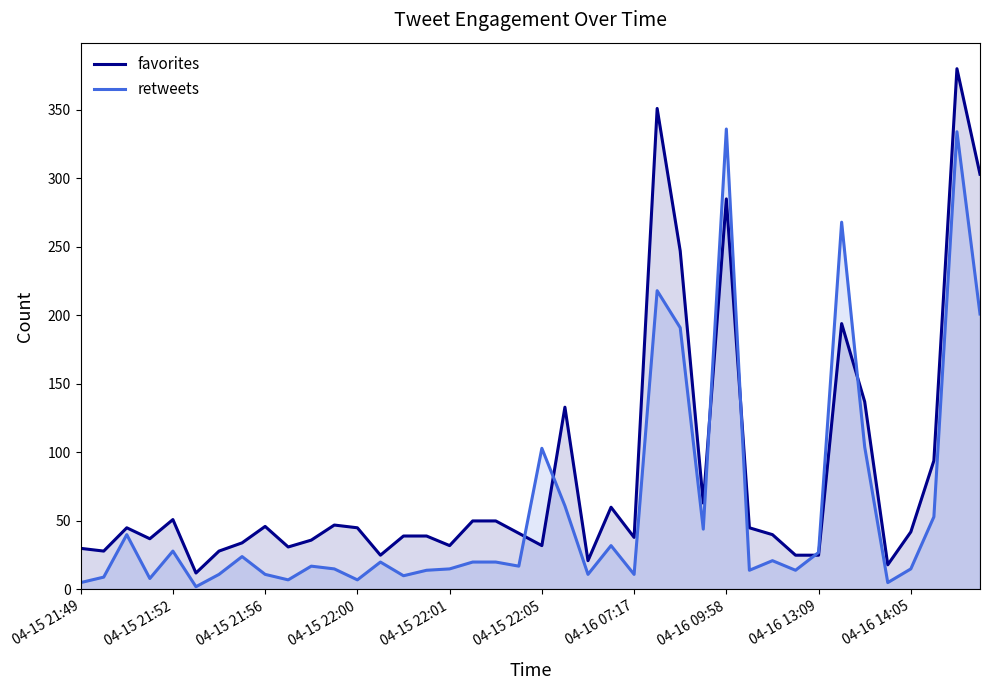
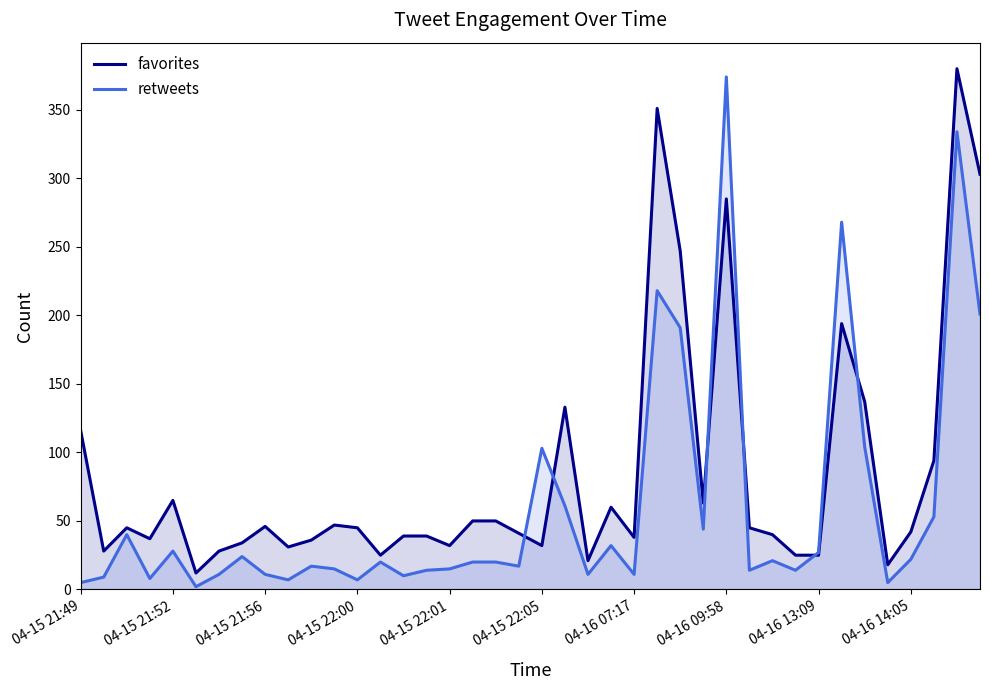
  {
    "favorites": {
-     "04-15 21:49": 30,
-     "04-15 21:52": 51,
+     "04-15 21:49": 116,
+     "04-15 21:52": 65,
      "04-15 21:56": 46,
      "04-16 07:17": 38,
      "04-16 09:58": 285,
      "04-16 13:09": 25,
      "04-16 14:05": 42
    },
    "retweets": {
      "04-15 21:49": 5,
      "04-15 21:52": 28,
      "04-15 21:56": 11,
      "04-16 07:17": 11,
-     "04-16 09:58": 336,
+     "04-16 09:58": 374,
      "04-16 13:09": 27,
-     "04-16 14:05": 15
+     "04-16 14:05": 22
    }
  }
